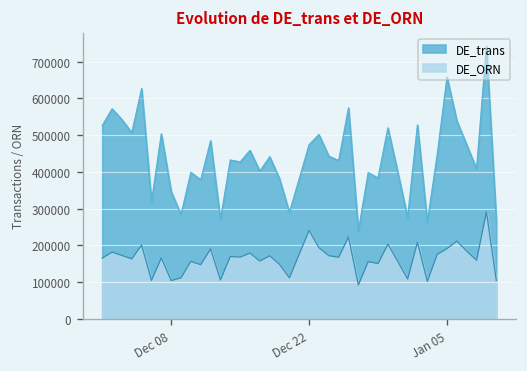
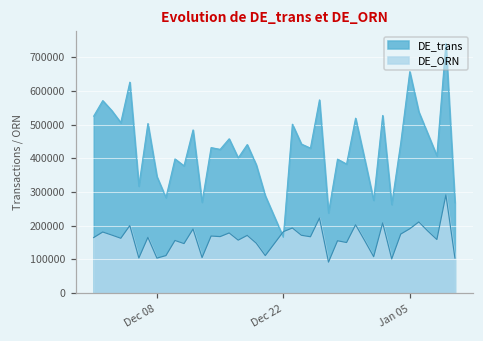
  {
    "DE_trans": {
      "Dec 08": 350000,
-     "Dec 22": 470000
+     "Dec 22": 170000
    },
    "DE_ORN": {
      "Dec 08": 100000,
-     "Dec 22": 240000,
+     "Dec 22": 180000,
      "Jan 05": 190000
    }
  }
